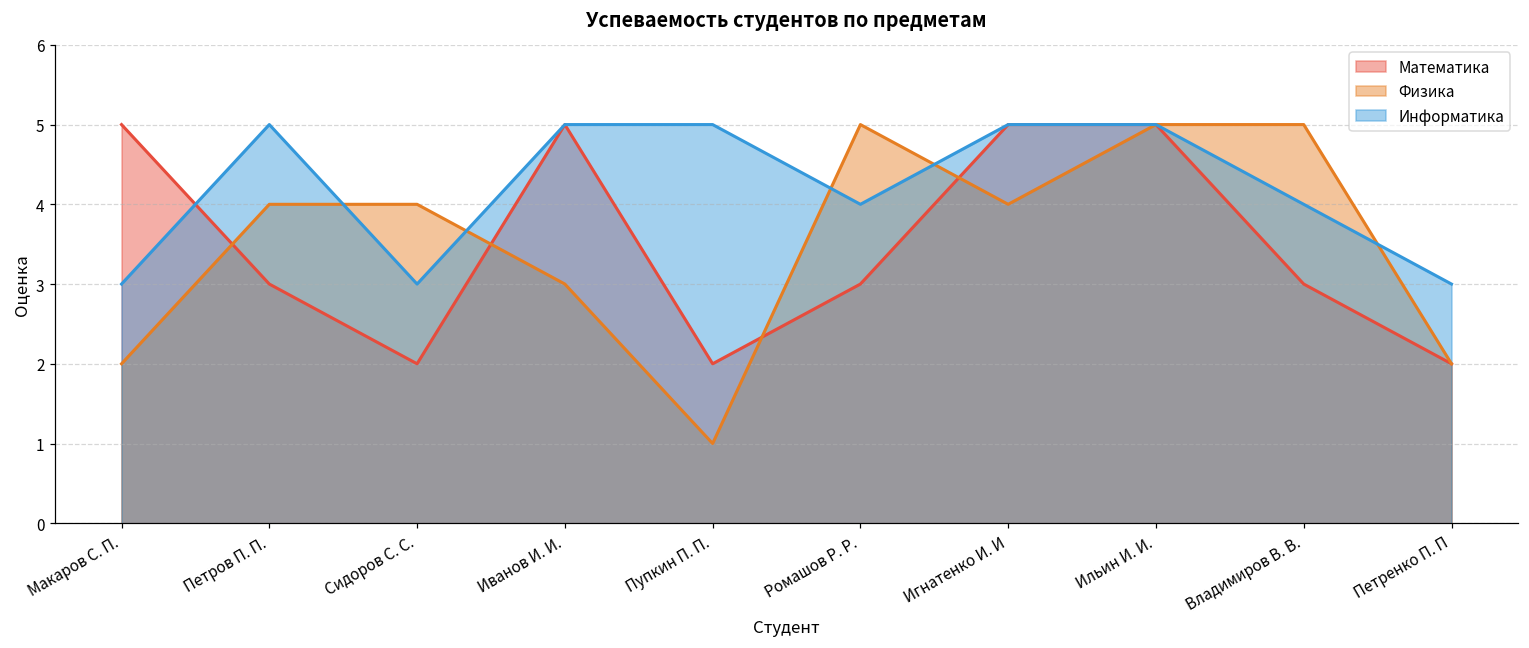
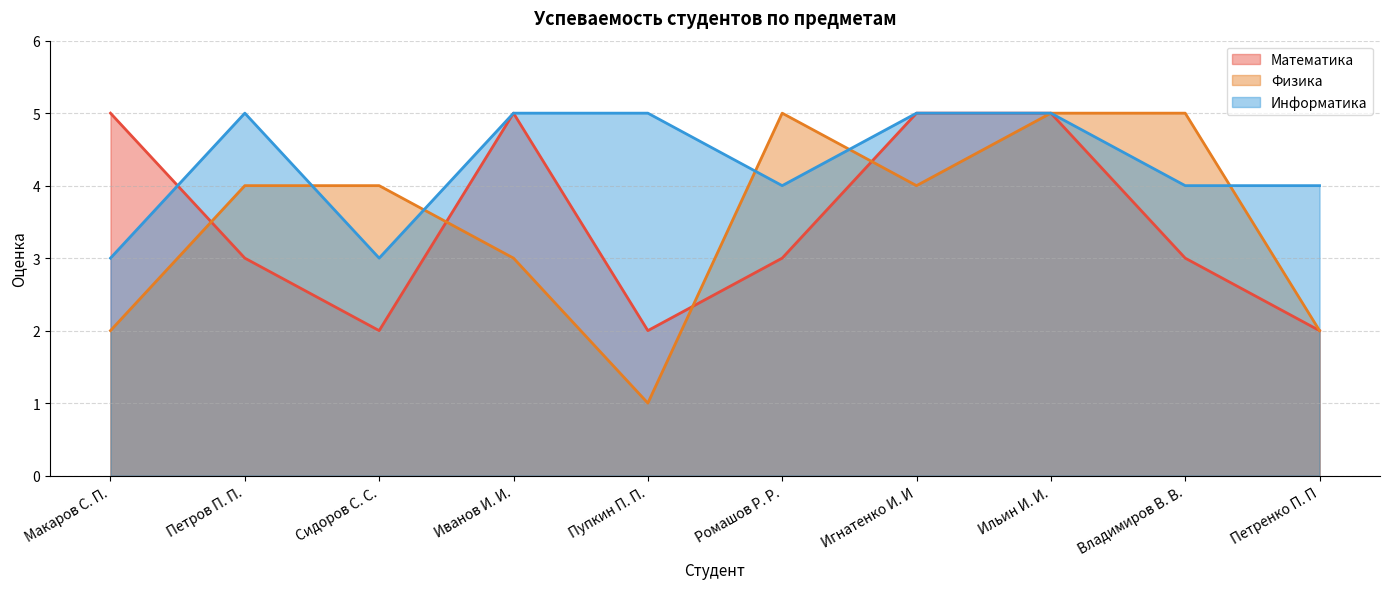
  {
    "Информатика": {
      "Макаров С. П.": 3,
      "Петров П. П.": 5,
      "Сидоров С. С.": 3,
      "Пупкин П. П.": 5,
      "Ромашов Р. Р.": 4,
      "Владимиров В. В.": 4,
-     "Петренко П. П": 3
+     "Петренко П. П": 4
    }
  }
